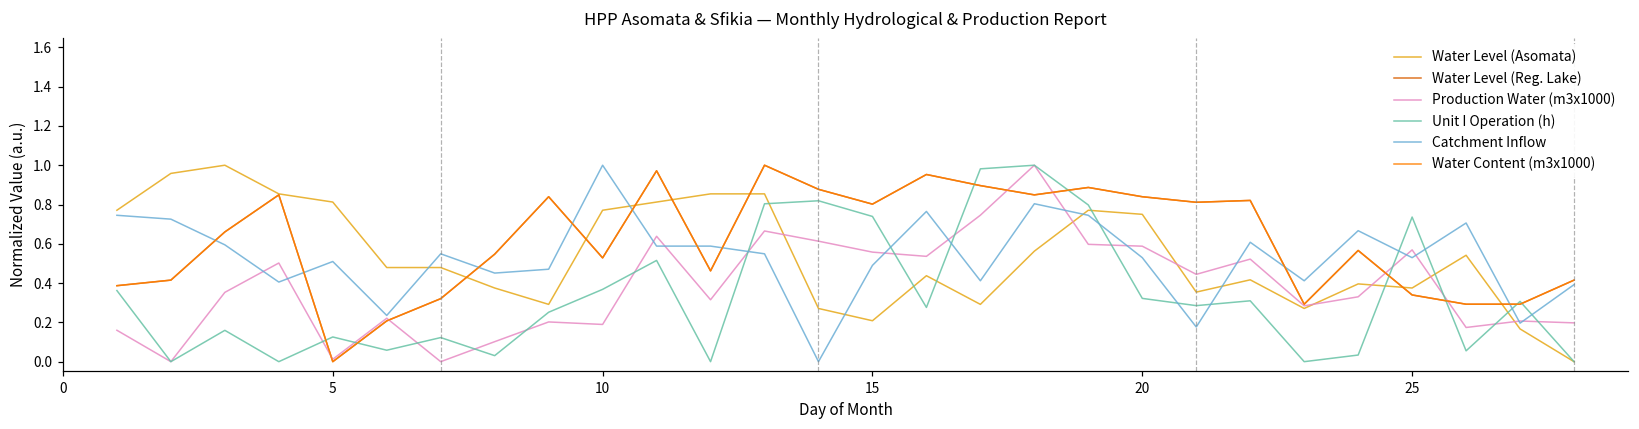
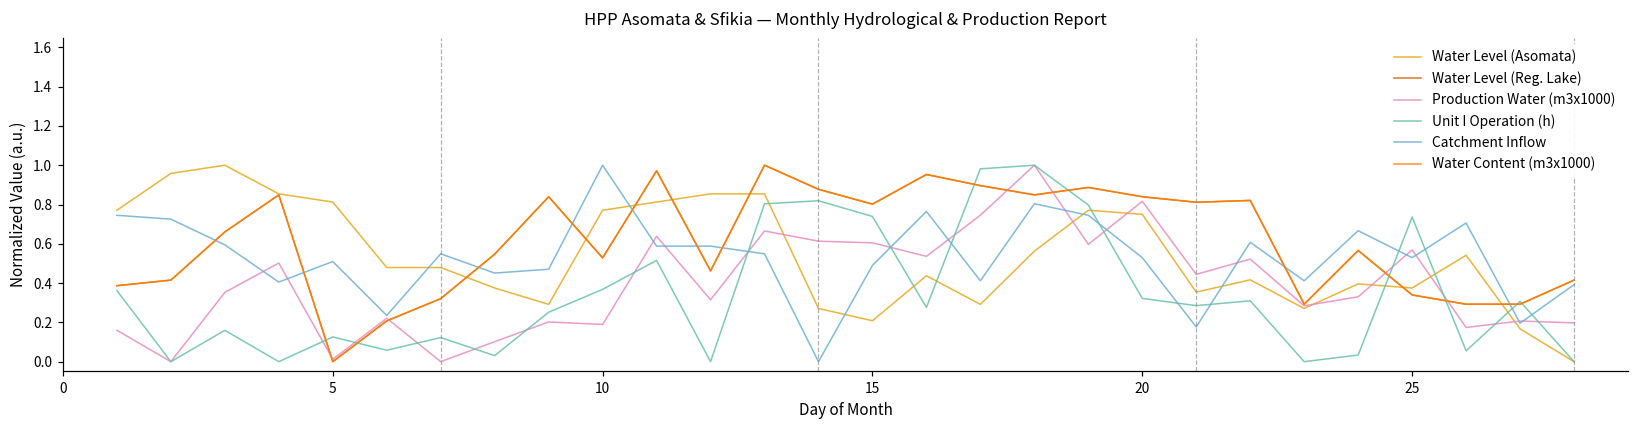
  {
    "Production Water (m3x1000)": {
      "10": 0.19,
-     "15": 0.56,
-     "20": 0.59,
+     "15": 0.60,
+     "20": 0.82,
      "25": 0.57
    }
  }
